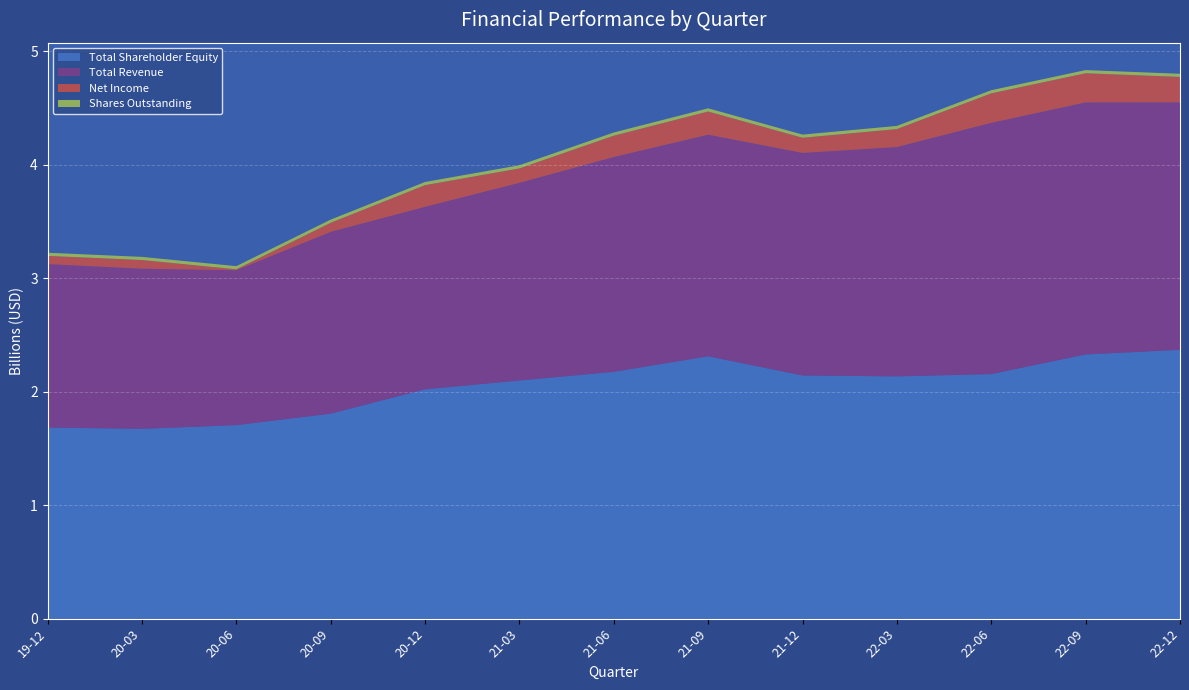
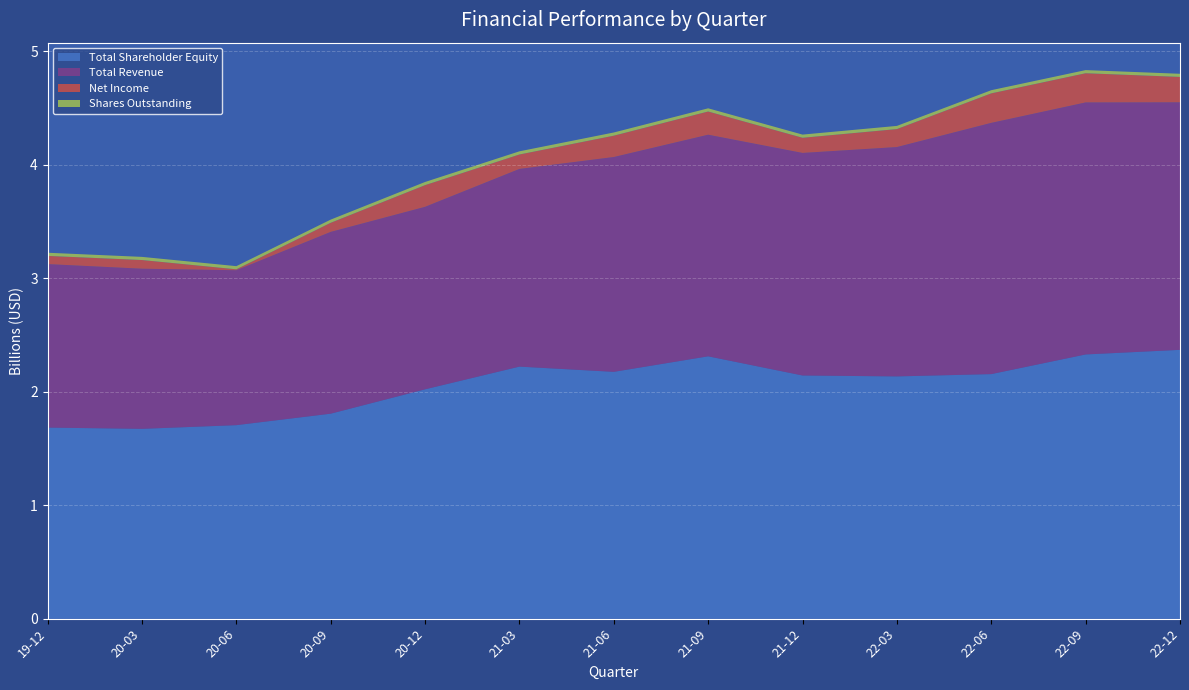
  {
    "Total Shareholder Equity": {
      "19-12": 1.68,
      "20-03": 1.67,
      "20-06": 1.70,
      "20-09": 1.81,
      "20-12": 2.02,
-     "21-03": 2.10,
+     "21-03": 2.22,
      "21-06": 2.17,
      "21-09": 2.31,
      "21-12": 2.14,
      "22-03": 2.13,
      "22-06": 2.15,
      "22-09": 2.33,
      "22-12": 2.37
    },
    "Total Revenue": {
      "19-12": 1.44,
      "20-03": 1.41,
      "20-09": 1.60,
      "20-12": 1.61,
      "21-03": 1.74,
      "21-06": 1.89,
      "21-09": 1.95,
      "21-12": 1.96,
      "22-03": 2.02,
      "22-06": 2.21,
      "22-09": 2.22,
      "22-12": 2.18
    },
    "Net Income": {
      "19-12": 0.07,
      "20-03": 0.08,
      "20-09": 0.08,
      "20-12": 0.19,
      "21-03": 0.13,
      "21-06": 0.19,
      "21-09": 0.20,
      "21-12": 0.13,
      "22-03": 0.16,
      "22-06": 0.26,
      "22-09": 0.26,
      "22-12": 0.22
    },
    "Shares Outstanding": {
      "19-12": 0.03,
      "20-03": 0.03,
      "20-06": 0.03,
      "20-09": 0.03,
      "20-12": 0.03,
      "21-03": 0.03,
      "21-06": 0.03,
      "21-09": 0.03,
      "21-12": 0.03,
      "22-03": 0.03,
      "22-06": 0.03,
      "22-09": 0.03,
      "22-12": 0.03
    }
  }
